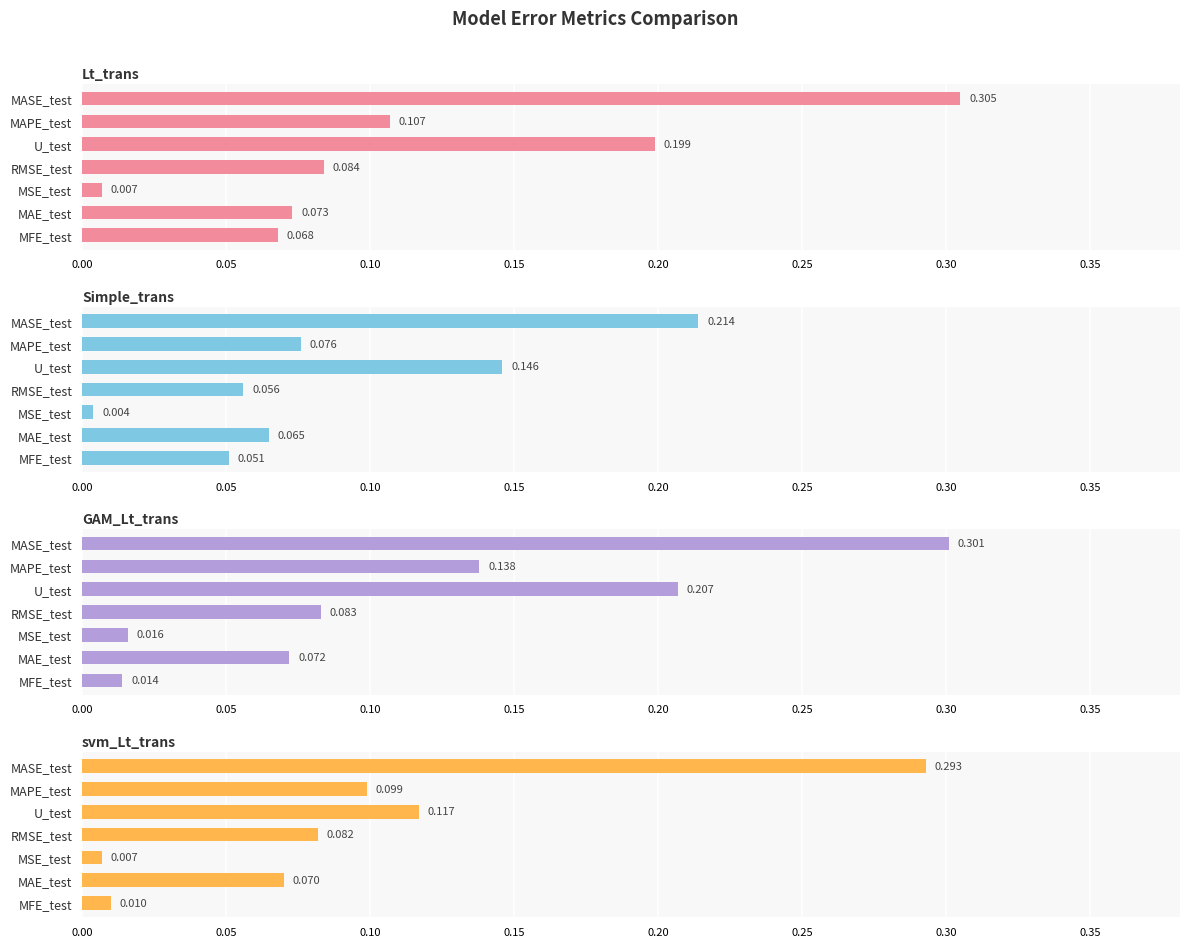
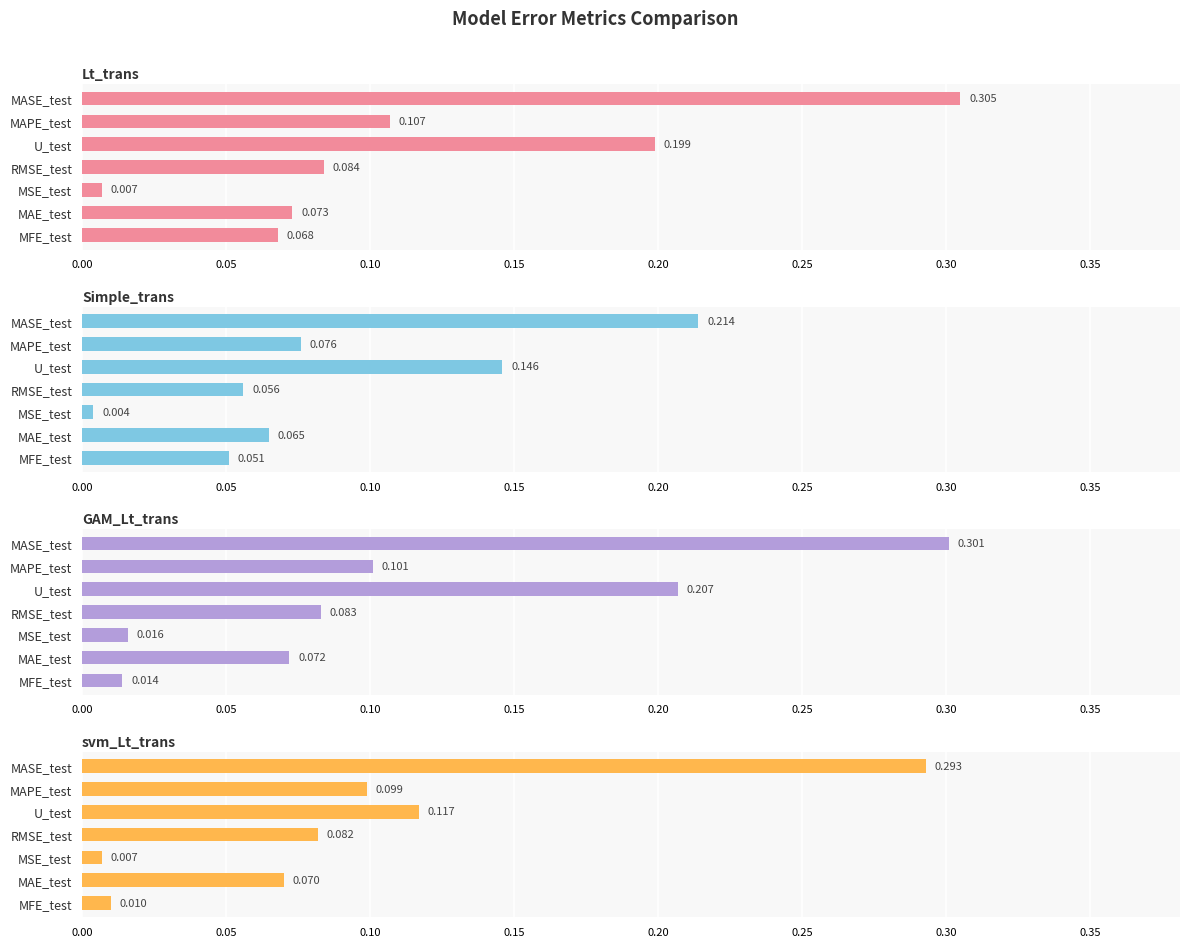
  {
    "Lt_trans": {
      "MASE_test": 0.305,
      "MAPE_test": 0.107,
      "U_test": 0.199,
      "RMSE_test": 0.084,
      "MSE_test": 0.007,
      "MAE_test": 0.073,
      "MFE_test": 0.068
    },
    "Simple_trans": {
      "MASE_test": 0.214,
      "MAPE_test": 0.076,
      "U_test": 0.146,
      "RMSE_test": 0.056,
      "MSE_test": 0.004,
      "MAE_test": 0.065,
      "MFE_test": 0.051
    },
    "GAM_Lt_trans": {
      "MASE_test": 0.301,
-     "MAPE_test": 0.138,
+     "MAPE_test": 0.101,
      "U_test": 0.207,
      "RMSE_test": 0.083,
      "MSE_test": 0.016,
      "MAE_test": 0.072,
      "MFE_test": 0.014
    },
    "svm_Lt_trans": {
      "MASE_test": 0.293,
      "MAPE_test": 0.099,
      "U_test": 0.117,
      "RMSE_test": 0.082,
      "MSE_test": 0.007,
      "MAE_test": 0.070,
      "MFE_test": 0.010
    }
  }
